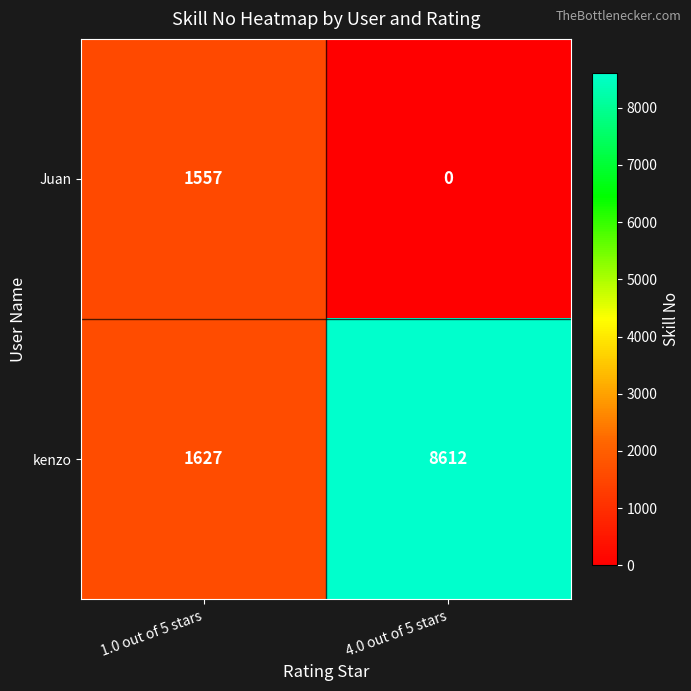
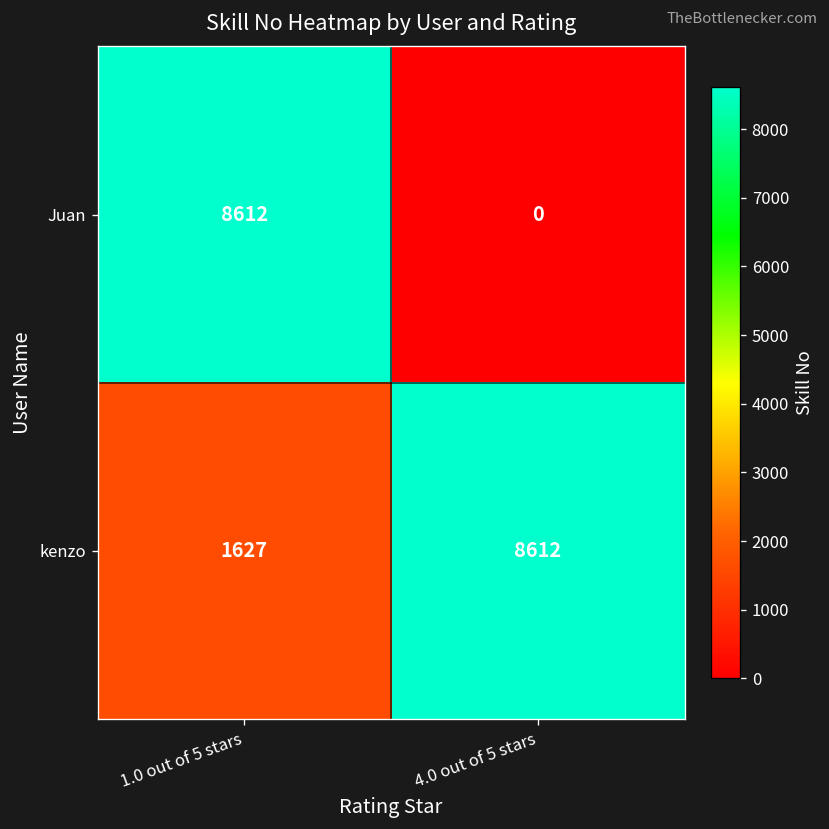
  {
    "Juan": {
-     "1.0 out of 5 stars": 1557,
+     "1.0 out of 5 stars": 8612,
      "4.0 out of 5 stars": 0
    },
    "kenzo": {
      "1.0 out of 5 stars": 1627,
      "4.0 out of 5 stars": 8612
    }
  }
